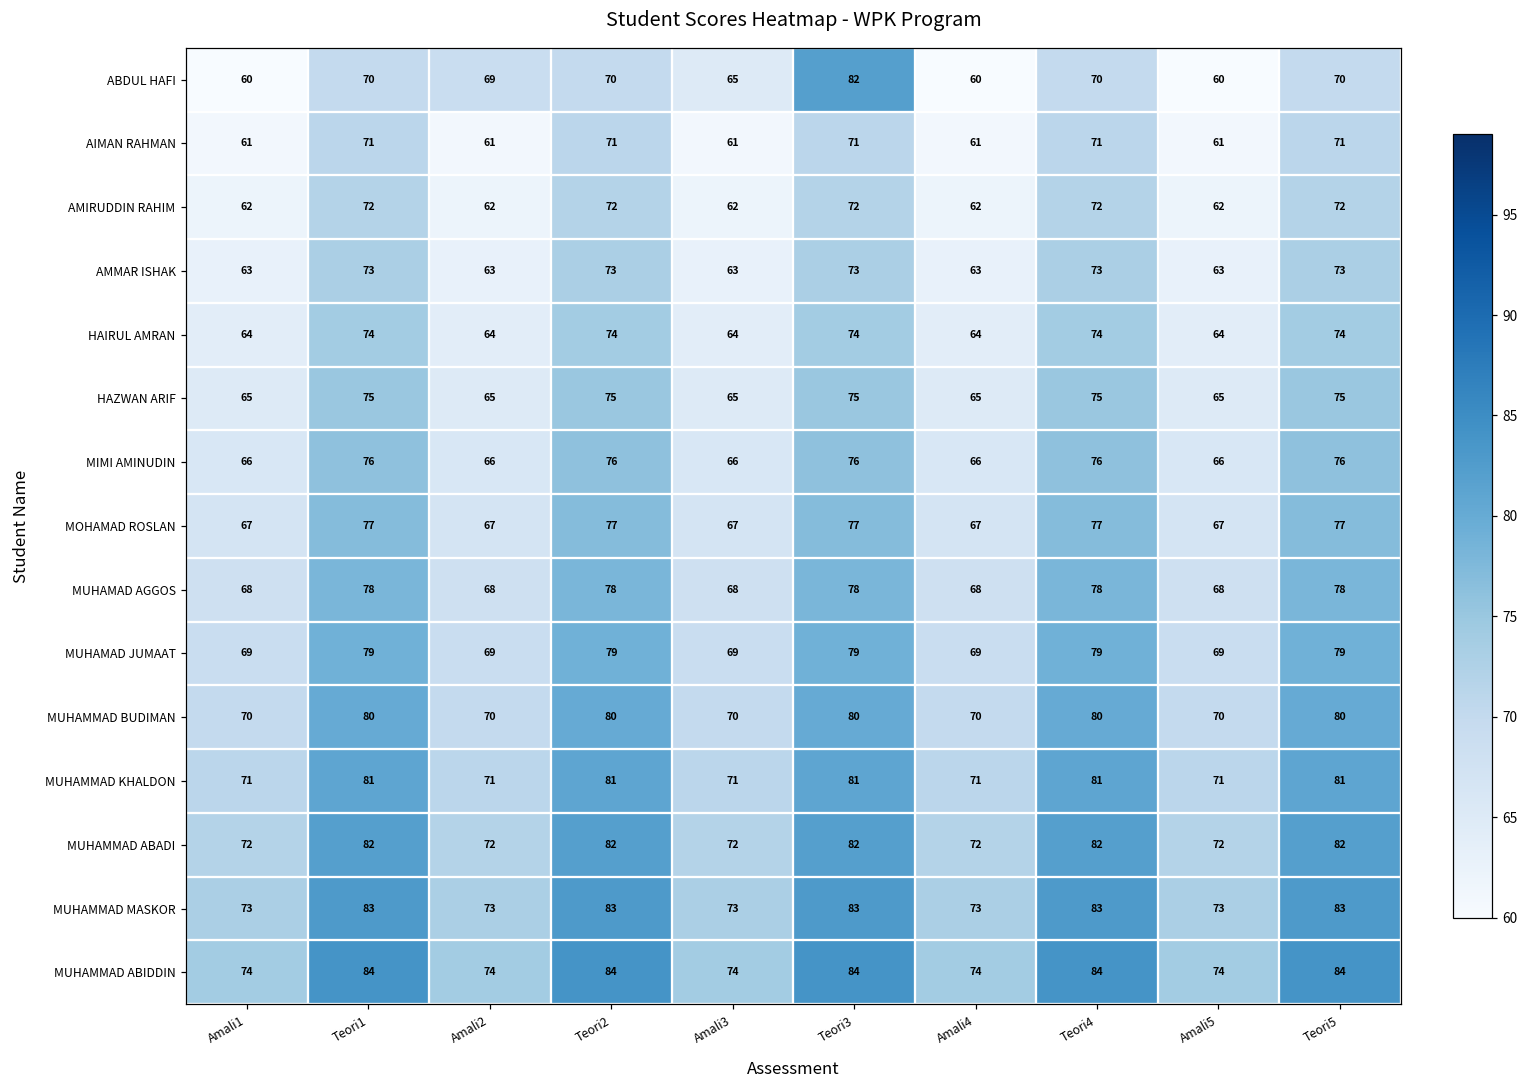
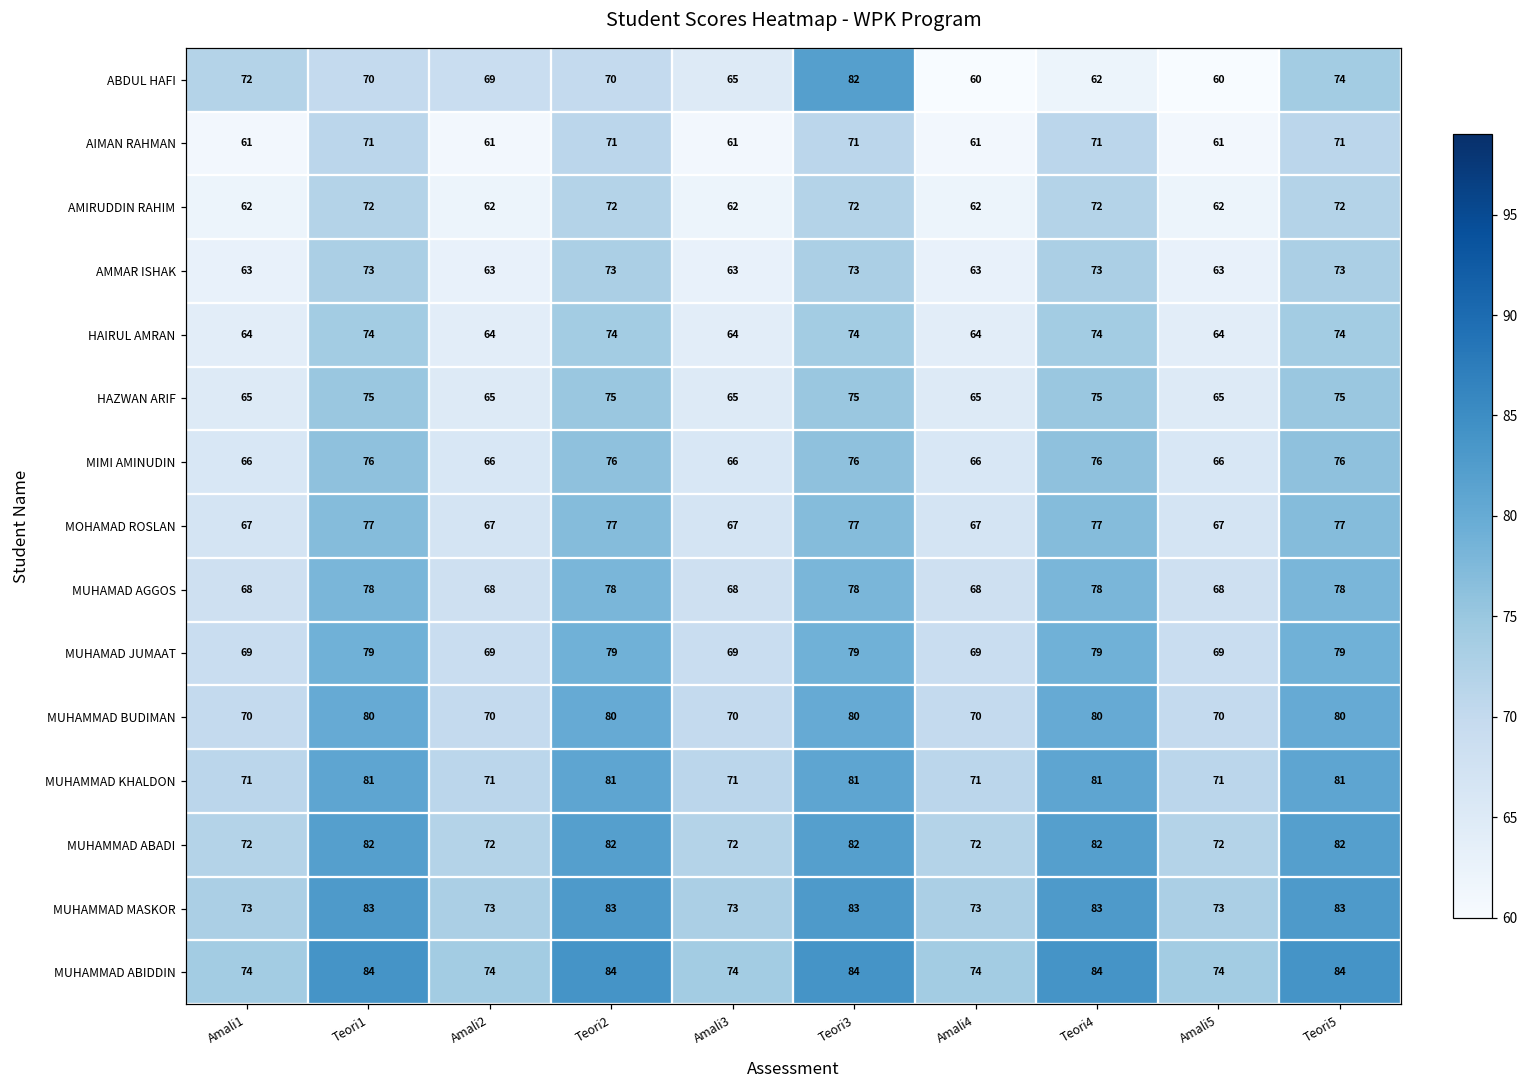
  {
    "ABDUL HAFI": {
-     "Amali1": 60,
+     "Amali1": 72,
      "Teori1": 70,
      "Amali2": 69,
      "Teori2": 70,
      "Amali3": 65,
      "Teori3": 82,
      "Amali4": 60,
-     "Teori4": 70,
+     "Teori4": 62,
      "Amali5": 60,
-     "Teori5": 70
+     "Teori5": 74
    },
    "AIMAN RAHMAN": {
      "Amali1": 61,
      "Teori1": 71,
      "Amali2": 61,
      "Teori2": 71,
      "Amali3": 61,
      "Teori3": 71,
      "Amali4": 61,
      "Teori4": 71,
      "Amali5": 61,
      "Teori5": 71
    },
    "AMIRUDDIN RAHIM": {
      "Amali1": 62,
      "Teori1": 72,
      "Amali2": 62,
      "Teori2": 72,
      "Amali3": 62,
      "Teori3": 72,
      "Amali4": 62,
      "Teori4": 72,
      "Amali5": 62,
      "Teori5": 72
    },
    "AMMAR ISHAK": {
      "Amali1": 63,
      "Teori1": 73,
      "Amali2": 63,
      "Teori2": 73,
      "Amali3": 63,
      "Teori3": 73,
      "Amali4": 63,
      "Teori4": 73,
      "Amali5": 63,
      "Teori5": 73
    },
    "HAIRUL AMRAN": {
      "Amali1": 64,
      "Teori1": 74,
      "Amali2": 64,
      "Teori2": 74,
      "Amali3": 64,
      "Teori3": 74,
      "Amali4": 64,
      "Teori4": 74,
      "Amali5": 64,
      "Teori5": 74
    },
    "HAZWAN ARIF": {
      "Amali1": 65,
      "Teori1": 75,
      "Amali2": 65,
      "Teori2": 75,
      "Amali3": 65,
      "Teori3": 75,
      "Amali4": 65,
      "Teori4": 75,
      "Amali5": 65,
      "Teori5": 75
    },
    "MIMI AMINUDIN": {
      "Amali1": 66,
      "Teori1": 76,
      "Amali2": 66,
      "Teori2": 76,
      "Amali3": 66,
      "Teori3": 76,
      "Amali4": 66,
      "Teori4": 76,
      "Amali5": 66,
      "Teori5": 76
    },
    "MOHAMAD ROSLAN": {
      "Amali1": 67,
      "Teori1": 77,
      "Amali2": 67,
      "Teori2": 77,
      "Amali3": 67,
      "Teori3": 77,
      "Amali4": 67,
      "Teori4": 77,
      "Amali5": 67,
      "Teori5": 77
    },
    "MUHAMAD AGGOS": {
      "Amali1": 68,
      "Teori1": 78,
      "Amali2": 68,
      "Teori2": 78,
      "Amali3": 68,
      "Teori3": 78,
      "Amali4": 68,
      "Teori4": 78,
      "Amali5": 68,
      "Teori5": 78
    },
    "MUHAMAD JUMAAT": {
      "Amali1": 69,
      "Teori1": 79,
      "Amali2": 69,
      "Teori2": 79,
      "Amali3": 69,
      "Teori3": 79,
      "Amali4": 69,
      "Teori4": 79,
      "Amali5": 69,
      "Teori5": 79
    },
    "MUHAMMAD BUDIMAN": {
      "Amali1": 70,
      "Teori1": 80,
      "Amali2": 70,
      "Teori2": 80,
      "Amali3": 70,
      "Teori3": 80,
      "Amali4": 70,
      "Teori4": 80,
      "Amali5": 70,
      "Teori5": 80
    },
    "MUHAMMAD KHALDON": {
      "Amali1": 71,
      "Teori1": 81,
      "Amali2": 71,
      "Teori2": 81,
      "Amali3": 71,
      "Teori3": 81,
      "Amali4": 71,
      "Teori4": 81,
      "Amali5": 71,
      "Teori5": 81
    },
    "MUHAMMAD ABADI": {
      "Amali1": 72,
      "Teori1": 82,
      "Amali2": 72,
      "Teori2": 82,
      "Amali3": 72,
      "Teori3": 82,
      "Amali4": 72,
      "Teori4": 82,
      "Amali5": 72,
      "Teori5": 82
    },
    "MUHAMMAD MASKOR": {
      "Amali1": 73,
      "Teori1": 83,
      "Amali2": 73,
      "Teori2": 83,
      "Amali3": 73,
      "Teori3": 83,
      "Amali4": 73,
      "Teori4": 83,
      "Amali5": 73,
      "Teori5": 83
    },
    "MUHAMMAD ABIDDIN": {
      "Amali1": 74,
      "Teori1": 84,
      "Amali2": 74,
      "Teori2": 84,
      "Amali3": 74,
      "Teori3": 84,
      "Amali4": 74,
      "Teori4": 84,
      "Amali5": 74,
      "Teori5": 84
    }
  }
